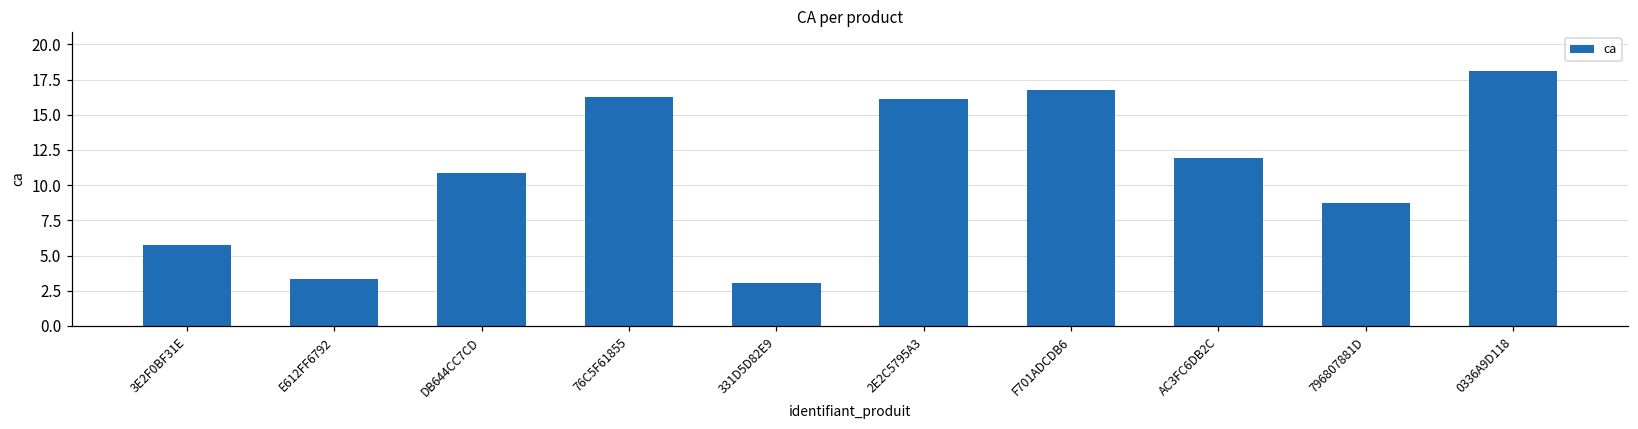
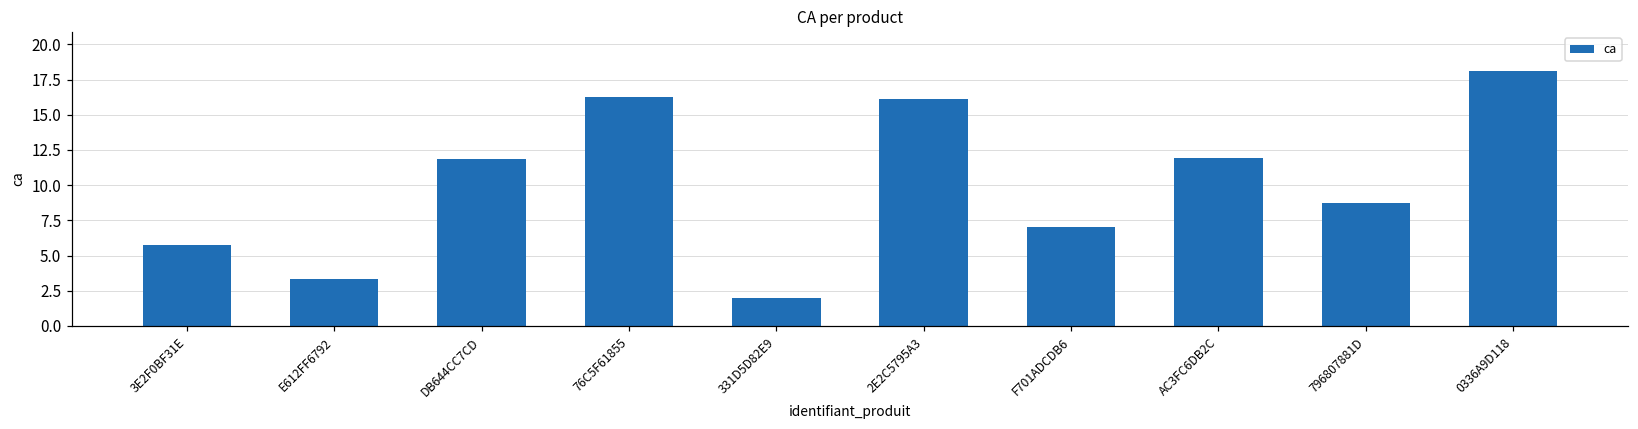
  {
    "3E2F0BF31E": 5.8,
    "E612FF6792": 3.3,
-   "DB644CC7CD": 10.9,
+   "DB644CC7CD": 11.8,
    "76C5F61855": 16.2,
-   "331D5D82E9": 3.1,
+   "331D5D82E9": 2.0,
    "2E2C5795A3": 16.1,
-   "F701ADCDB6": 16.8,
+   "F701ADCDB6": 7.1,
    "AC3FC6DB2C": 11.9,
    "796807881D": 8.8,
    "0336A9D118": 18.1
  }
